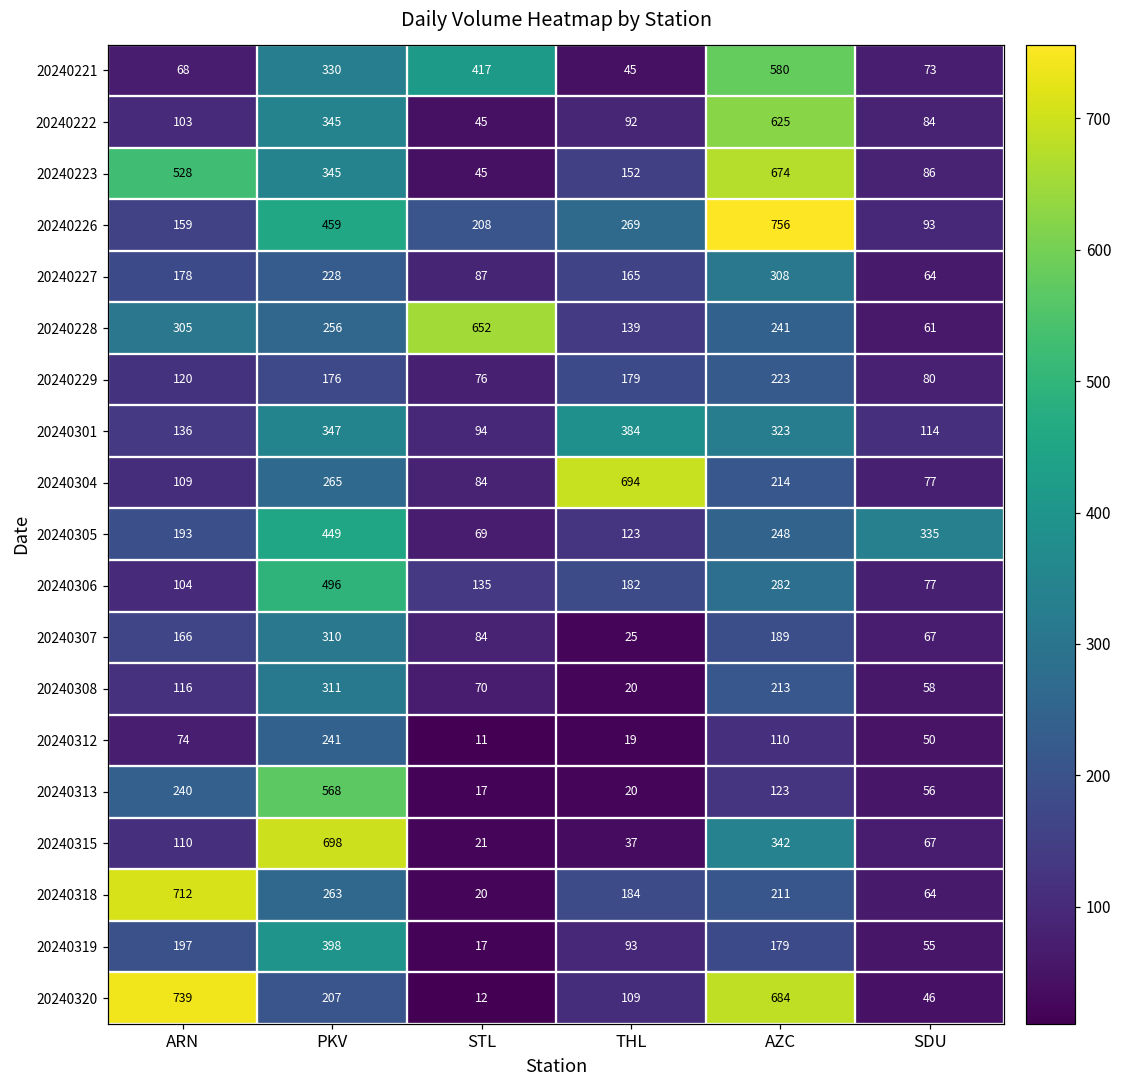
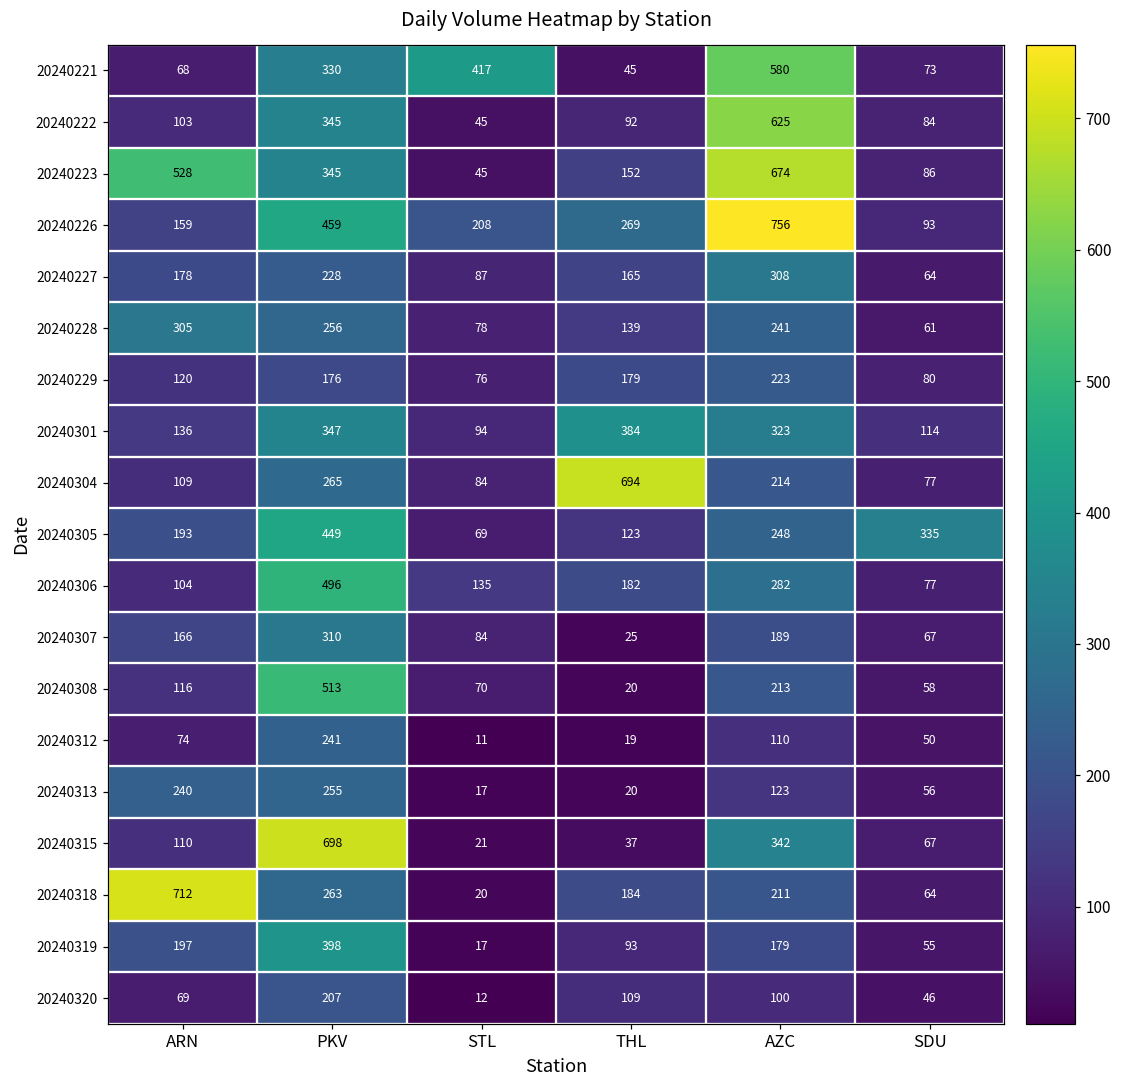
  {
    "20240221": {
      "ARN": 68,
      "PKV": 330,
      "STL": 417,
      "THL": 45,
      "AZC": 580,
      "SDU": 73
    },
    "20240222": {
      "ARN": 103,
      "PKV": 345,
      "STL": 45,
      "THL": 92,
      "AZC": 625,
      "SDU": 84
    },
    "20240223": {
      "ARN": 528,
      "PKV": 345,
      "STL": 45,
      "THL": 152,
      "AZC": 674,
      "SDU": 86
    },
    "20240226": {
      "ARN": 159,
      "PKV": 459,
      "STL": 208,
      "THL": 269,
      "AZC": 756,
      "SDU": 93
    },
    "20240227": {
      "ARN": 178,
      "PKV": 228,
      "STL": 87,
      "THL": 165,
      "AZC": 308,
      "SDU": 64
    },
    "20240228": {
      "ARN": 305,
      "PKV": 256,
-     "STL": 652,
+     "STL": 78,
      "THL": 139,
      "AZC": 241,
      "SDU": 61
    },
    "20240229": {
      "ARN": 120,
      "PKV": 176,
      "STL": 76,
      "THL": 179,
      "AZC": 223,
      "SDU": 80
    },
    "20240301": {
      "ARN": 136,
      "PKV": 347,
      "STL": 94,
      "THL": 384,
      "AZC": 323,
      "SDU": 114
    },
    "20240304": {
      "ARN": 109,
      "PKV": 265,
      "STL": 84,
      "THL": 694,
      "AZC": 214,
      "SDU": 77
    },
    "20240305": {
      "ARN": 193,
      "PKV": 449,
      "STL": 69,
      "THL": 123,
      "AZC": 248,
      "SDU": 335
    },
    "20240306": {
      "ARN": 104,
      "PKV": 496,
      "STL": 135,
      "THL": 182,
      "AZC": 282,
      "SDU": 77
    },
    "20240307": {
      "ARN": 166,
      "PKV": 310,
      "STL": 84,
      "THL": 25,
      "AZC": 189,
      "SDU": 67
    },
    "20240308": {
      "ARN": 116,
-     "PKV": 311,
+     "PKV": 513,
      "STL": 70,
      "THL": 20,
      "AZC": 213,
      "SDU": 58
    },
    "20240312": {
      "ARN": 74,
      "PKV": 241,
      "STL": 11,
      "THL": 19,
      "AZC": 110,
      "SDU": 50
    },
    "20240313": {
      "ARN": 240,
-     "PKV": 568,
+     "PKV": 255,
      "STL": 17,
      "THL": 20,
      "AZC": 123,
      "SDU": 56
    },
    "20240315": {
      "ARN": 110,
      "PKV": 698,
      "STL": 21,
      "THL": 37,
      "AZC": 342,
      "SDU": 67
    },
    "20240318": {
      "ARN": 712,
      "PKV": 263,
      "STL": 20,
      "THL": 184,
      "AZC": 211,
      "SDU": 64
    },
    "20240319": {
      "ARN": 197,
      "PKV": 398,
      "STL": 17,
      "THL": 93,
      "AZC": 179,
      "SDU": 55
    },
    "20240320": {
-     "ARN": 739,
+     "ARN": 69,
      "PKV": 207,
      "STL": 12,
      "THL": 109,
-     "AZC": 684,
+     "AZC": 100,
      "SDU": 46
    }
  }
